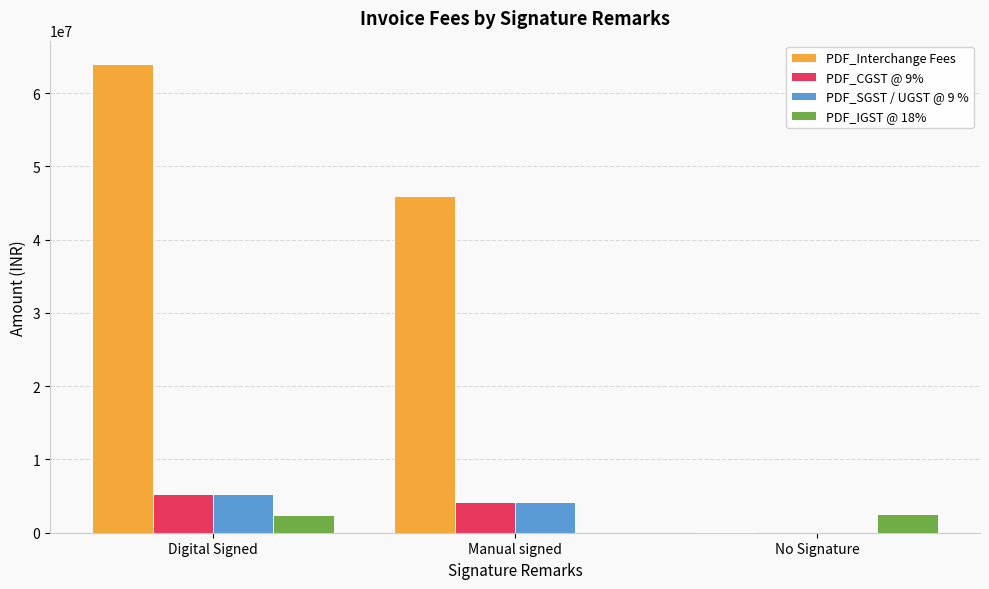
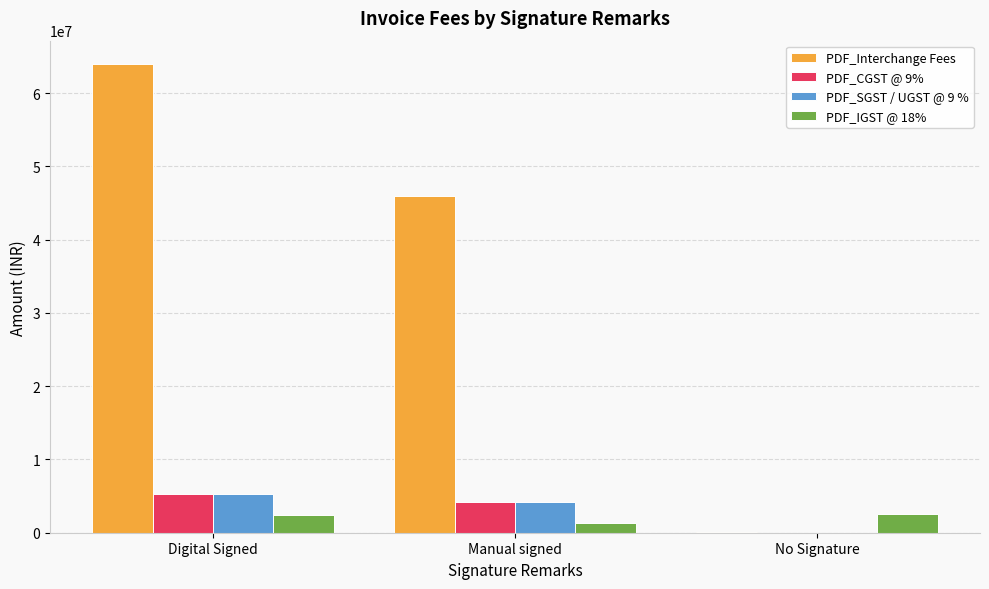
  {
    "PDF_Interchange Fees": {
      "Digital Signed": 64000000,
      "Manual signed": 46000000
    },
    "PDF_CGST @ 9%": {
      "Digital Signed": 5000000,
      "Manual signed": 4000000,
      "No Signature": 0
    },
    "PDF_SGST / UGST @ 9 %": {
      "Digital Signed": 5000000,
      "Manual signed": 4000000,
      "No Signature": 0
    },
    "PDF_IGST @ 18%": {
      "Digital Signed": 2000000,
-     "Manual signed": 0,
+     "Manual signed": 1000000,
      "No Signature": 3000000
    }
  }
